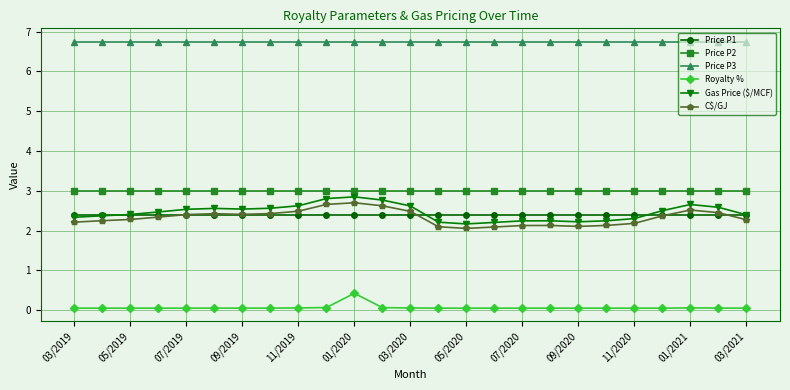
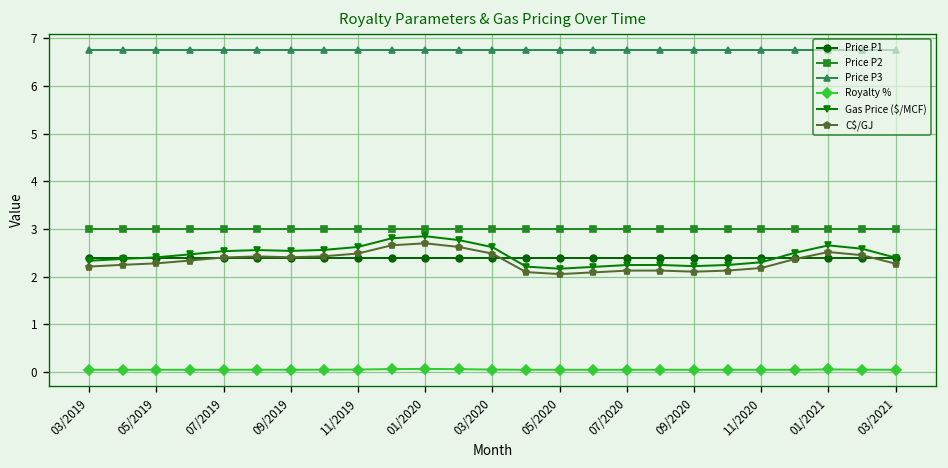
  {
    "Royalty %": {
      "03/2019": 0.1,
      "05/2019": 0.1,
      "07/2019": 0.1,
      "09/2019": 0.1,
      "11/2019": 0.1,
-     "01/2020": 0.4,
+     "01/2020": 0.1,
      "03/2020": 0.1,
      "05/2020": 0.1,
      "07/2020": 0.1,
      "09/2020": 0.1,
      "11/2020": 0.1,
      "01/2021": 0.1,
      "03/2021": 0.1
    },
    "C$/GJ": {
      "03/2019": 2.2,
      "05/2019": 2.3,
      "11/2019": 2.5,
      "01/2020": 2.7,
      "03/2020": 2.5,
      "05/2020": 2.1,
      "07/2020": 2.1,
      "09/2020": 2.1,
      "11/2020": 2.2,
      "01/2021": 2.5,
      "03/2021": 2.3
    }
  }
